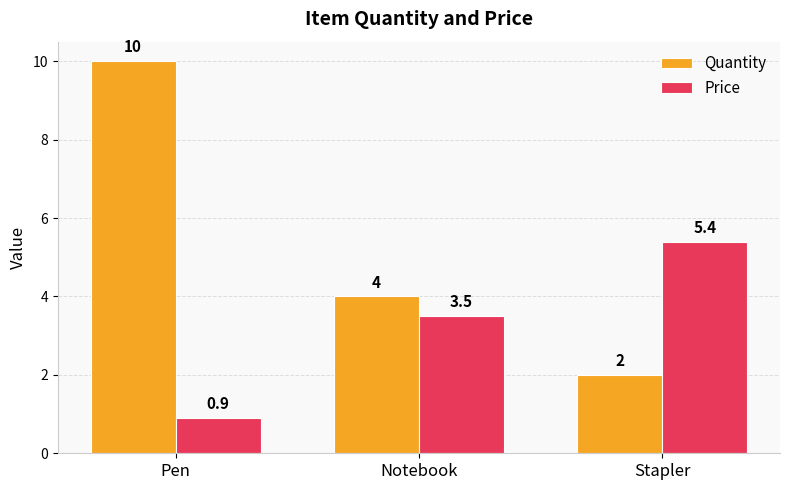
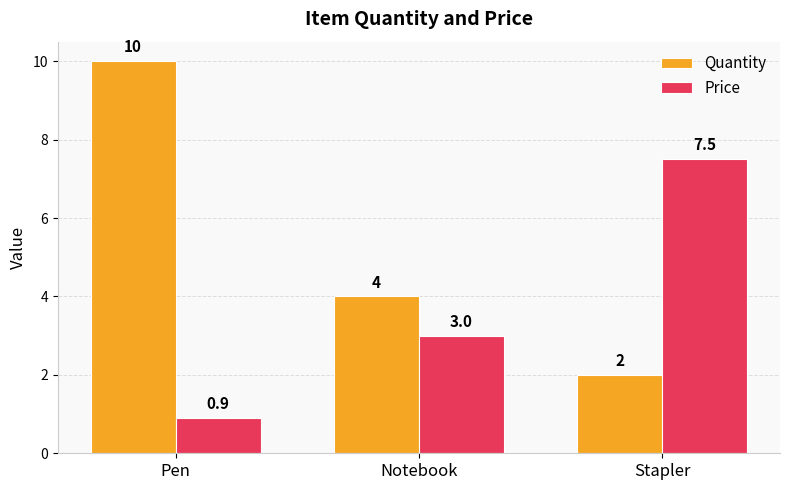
  {
    "Quantity": {
      "Pen": 10,
      "Notebook": 4,
      "Stapler": 2
    },
    "Price": {
      "Pen": 0.9,
-     "Notebook": 3.5,
-     "Stapler": 5.4
+     "Notebook": 3.0,
+     "Stapler": 7.5
    }
  }
